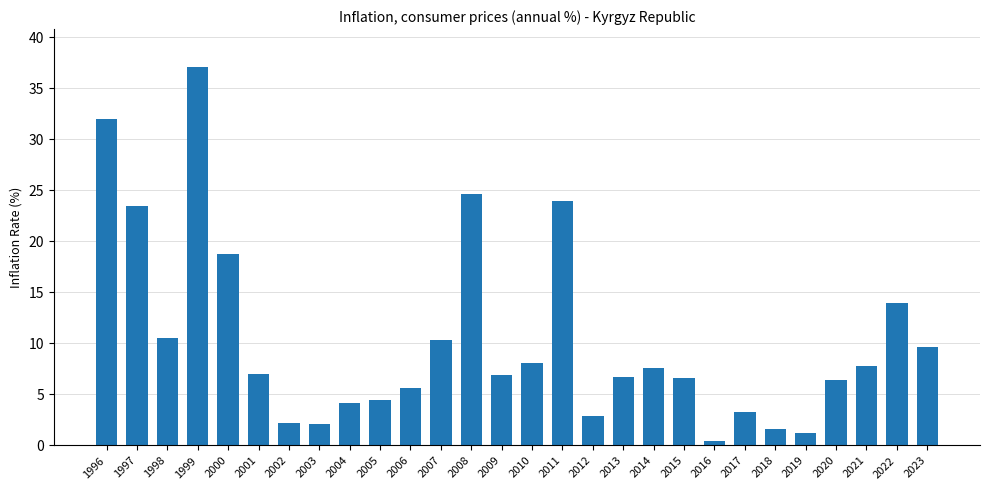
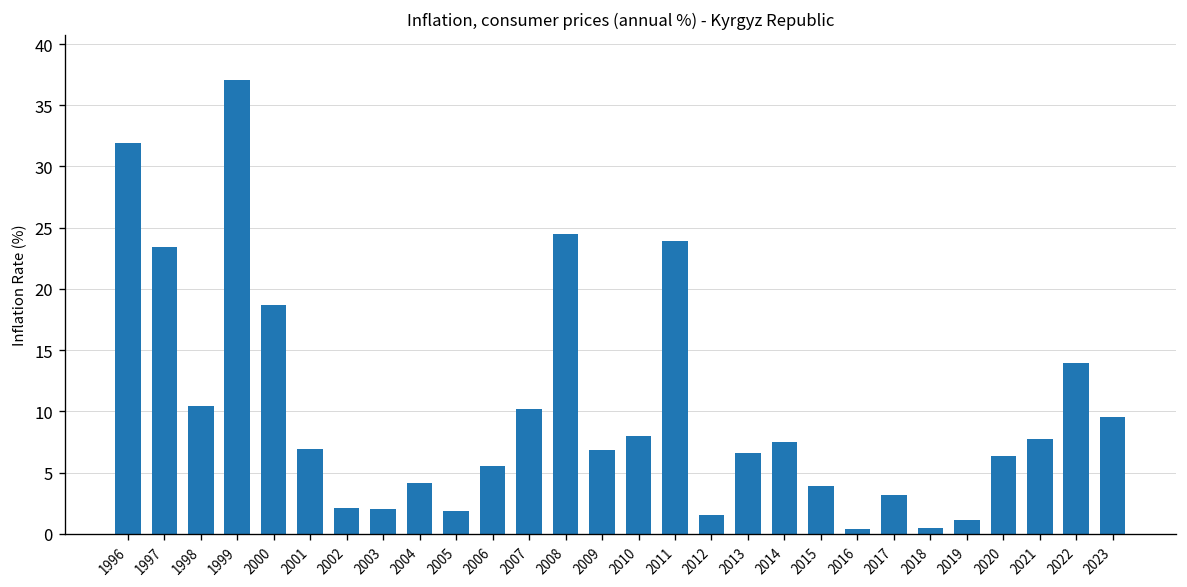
  {
    "1996": 31.9,
    "1997": 23.4,
    "1998": 10.5,
    "1999": 37.0,
    "2000": 18.7,
    "2001": 6.9,
    "2002": 2.1,
    "2003": 2.0,
    "2004": 4.1,
-   "2005": 4.3,
+   "2005": 1.8,
    "2006": 5.6,
    "2007": 10.2,
    "2008": 24.5,
    "2009": 6.8,
    "2010": 8.0,
    "2011": 23.9,
-   "2012": 2.8,
+   "2012": 1.5,
    "2013": 6.6,
    "2014": 7.5,
-   "2015": 6.5,
+   "2015": 3.9,
    "2016": 0.4,
    "2017": 3.2,
-   "2018": 1.5,
+   "2018": 0.5,
    "2019": 1.1,
    "2020": 6.3,
    "2021": 7.7,
    "2022": 13.9,
    "2023": 9.6
  }
